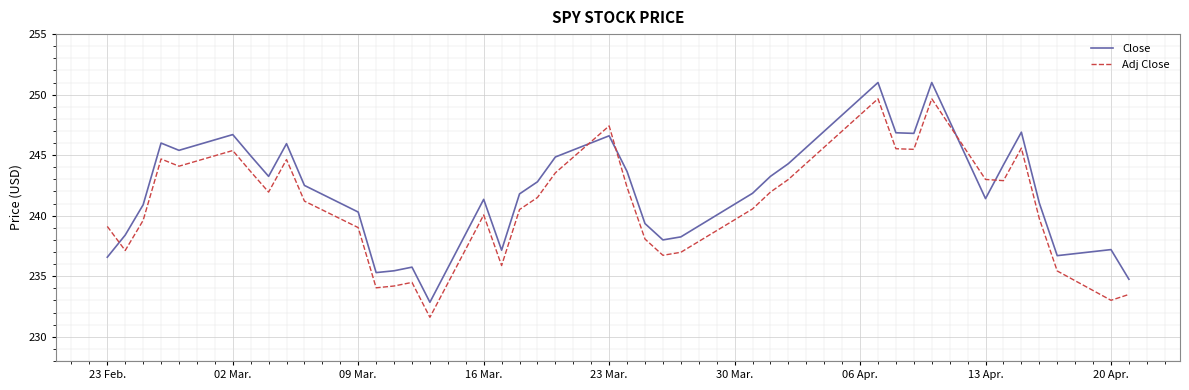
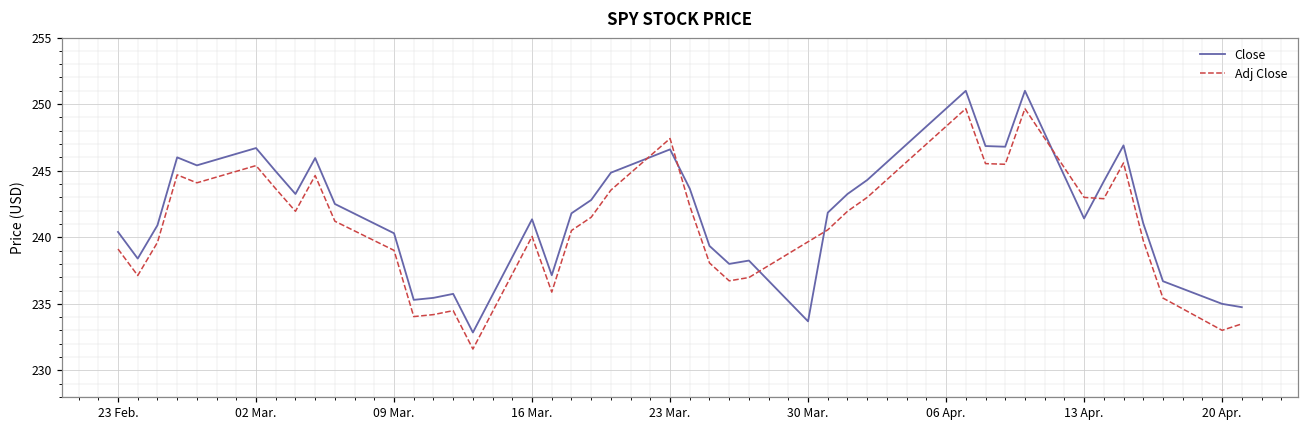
  {
    "Close": {
-     "23 Feb.": 236.6,
+     "23 Feb.": 240.4,
      "02 Mar.": 246.7,
      "09 Mar.": 240.3,
      "16 Mar.": 241.4,
      "23 Mar.": 246.6,
-     "30 Mar.": 240.9,
+     "30 Mar.": 233.7,
      "13 Apr.": 241.4,
-     "20 Apr.": 237.2
+     "20 Apr.": 235.0
    },
    "Adj Close": {
      "23 Feb.": 239.1,
      "02 Mar.": 245.4,
      "09 Mar.": 239.0,
      "16 Mar.": 240.1,
      "23 Mar.": 247.4,
      "30 Mar.": 239.7,
      "13 Apr.": 243.0,
      "20 Apr.": 233.0
    }
  }
